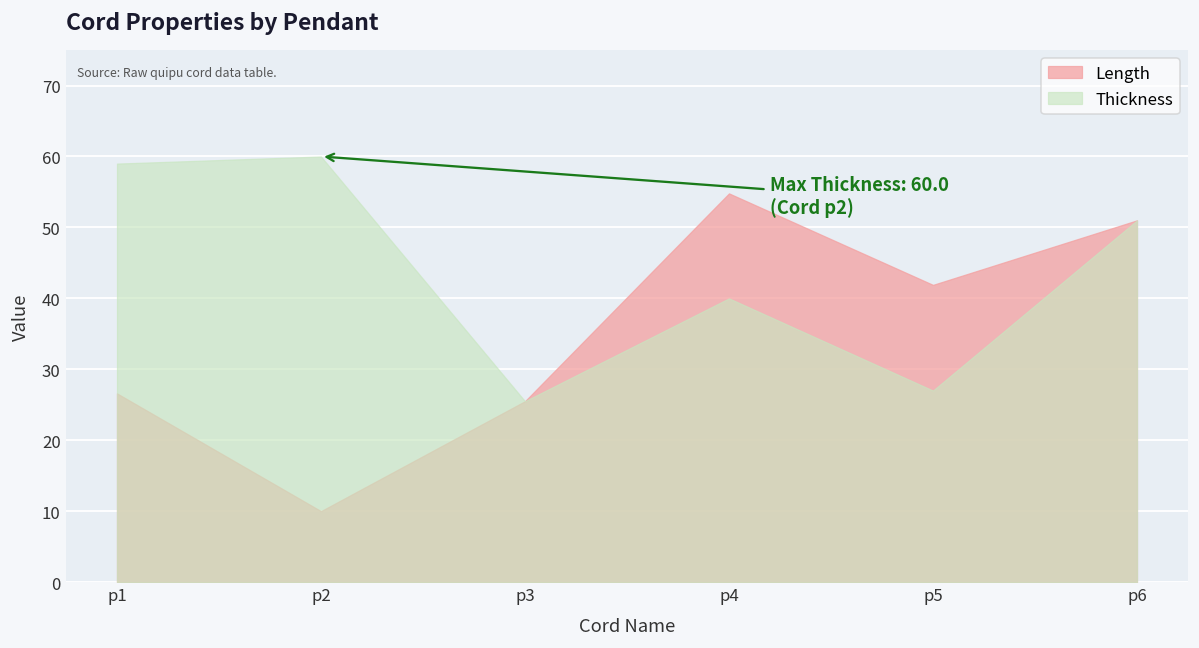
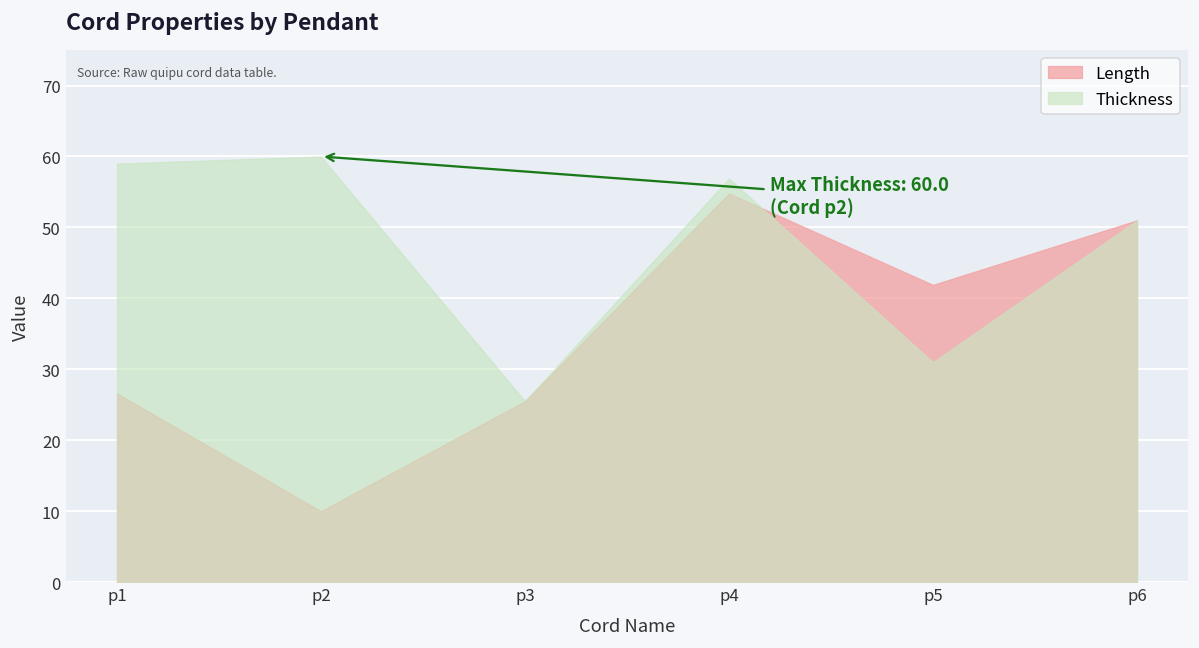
  {
    "Length": {
      "p1": 27,
      "p2": 10,
      "p5": 42
    },
    "Thickness": {
      "p1": 59,
-     "p4": 40,
-     "p5": 27
+     "p4": 57,
+     "p5": 31
    }
  }
